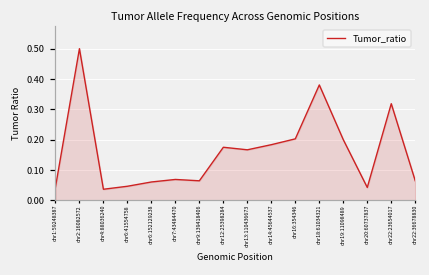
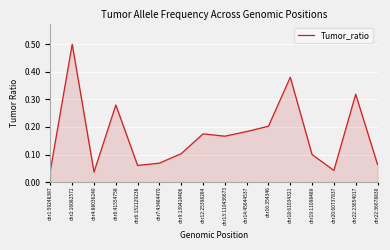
  {
    "chr1:59248387": 0.04,
    "chr2:16082572": 0.50,
    "chr4:88036240": 0.04,
-   "chr6:41554758": 0.05,
+   "chr6:41554758": 0.28,
    "chr6:152129238": 0.06,
    "chr7:43484470": 0.07,
-   "chr9:139418406": 0.06,
+   "chr9:139418406": 0.10,
    "chr12:25398284": 0.18,
    "chr13:110436673": 0.17,
    "chr14:45644537": 0.18,
    "chr16:354346": 0.20,
    "chr18:61034321": 0.38,
-   "chr19:11098489": 0.2,
+   "chr19:11098489": 0.1,
    "chr20:60737837": 0.04,
    "chr22:23654017": 0.32,
    "chr22:36678830": 0.06
  }
